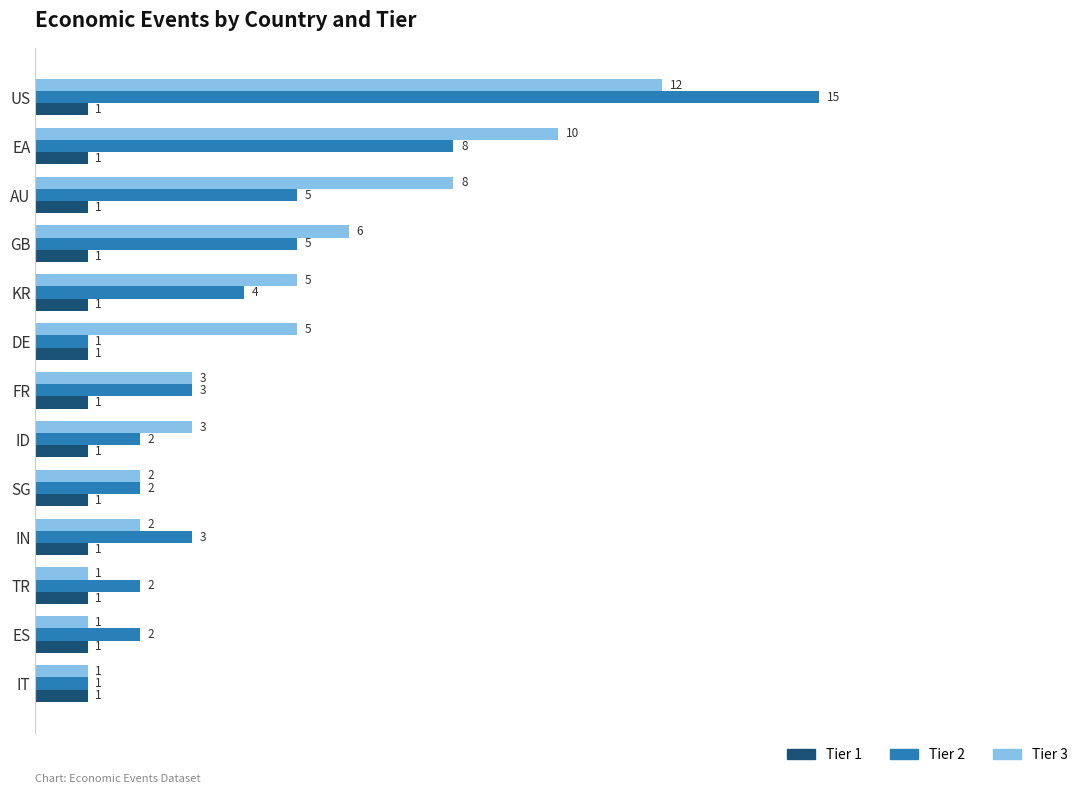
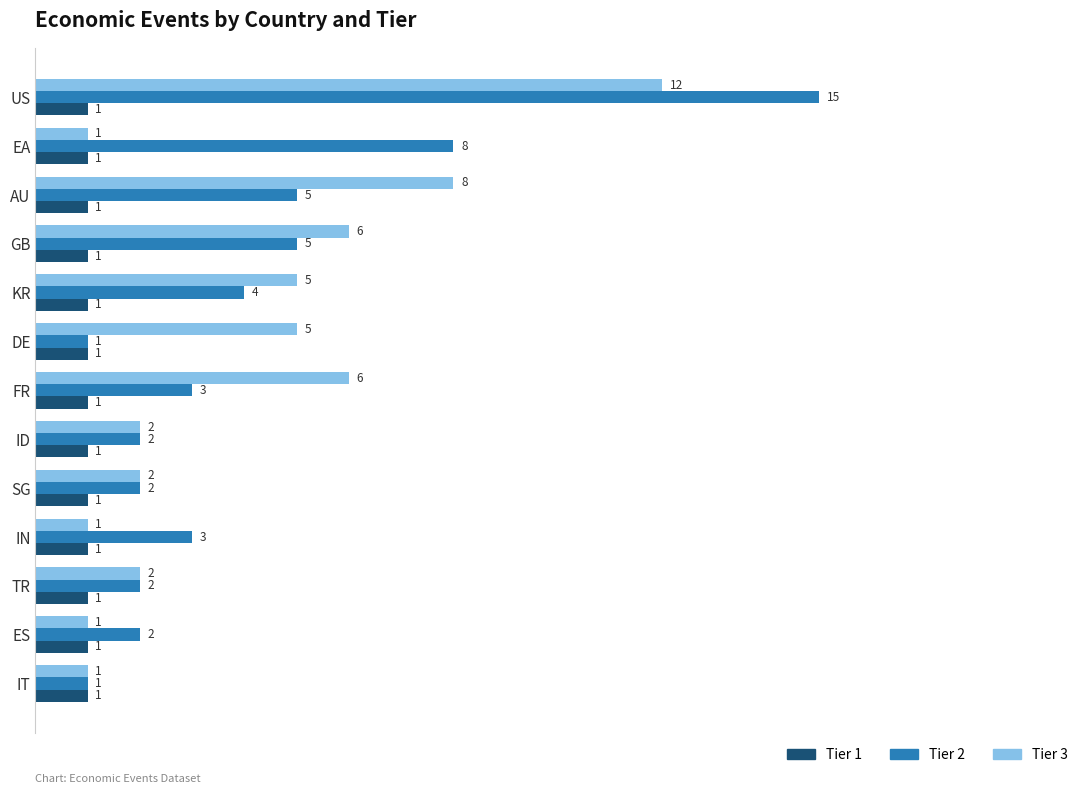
  {
    "Tier 1": {
      "US": 1,
      "EA": 1,
      "AU": 1,
      "GB": 1,
      "KR": 1,
      "DE": 1,
      "FR": 1,
      "ID": 1,
      "SG": 1,
      "IN": 1,
      "TR": 1,
      "ES": 1,
      "IT": 1
    },
    "Tier 2": {
      "US": 15,
      "EA": 8,
      "AU": 5,
      "GB": 5,
      "KR": 4,
      "DE": 1,
      "FR": 3,
      "ID": 2,
      "SG": 2,
      "IN": 3,
      "TR": 2,
      "ES": 2,
      "IT": 1
    },
    "Tier 3": {
      "US": 12,
-     "EA": 10,
+     "EA": 1,
      "AU": 8,
      "GB": 6,
      "KR": 5,
      "DE": 5,
-     "FR": 3,
-     "ID": 3,
+     "FR": 6,
+     "ID": 2,
      "SG": 2,
-     "IN": 2,
-     "TR": 1,
+     "IN": 1,
+     "TR": 2,
      "ES": 1,
      "IT": 1
    }
  }
